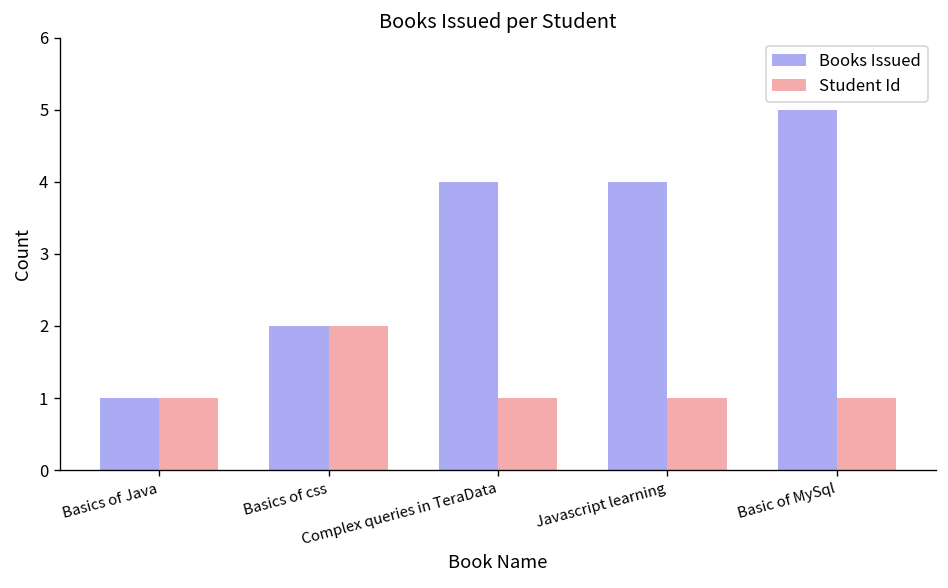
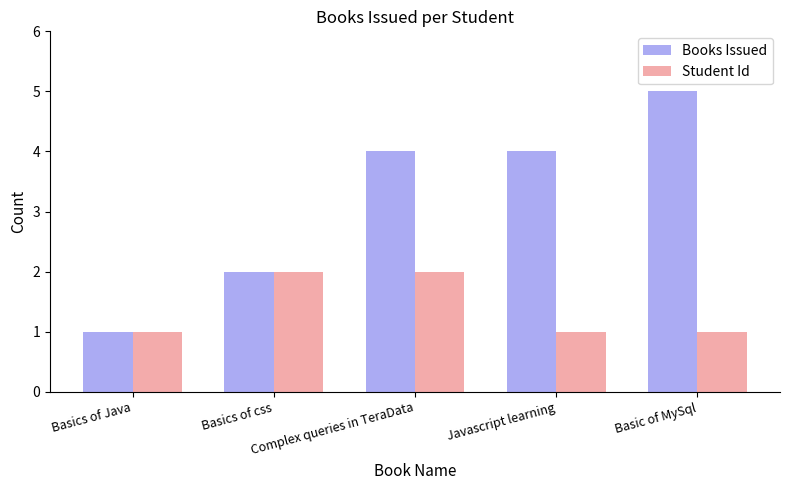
  {
    "Books Issued": {
      "Basics of Java": 1,
      "Basics of css": 2,
      "Complex queries in TeraData": 4,
      "Javascript learning": 4,
      "Basic of MySql": 5
    },
    "Student Id": {
      "Basics of Java": 1,
      "Basics of css": 2,
-     "Complex queries in TeraData": 1,
+     "Complex queries in TeraData": 2,
      "Javascript learning": 1,
      "Basic of MySql": 1
    }
  }
